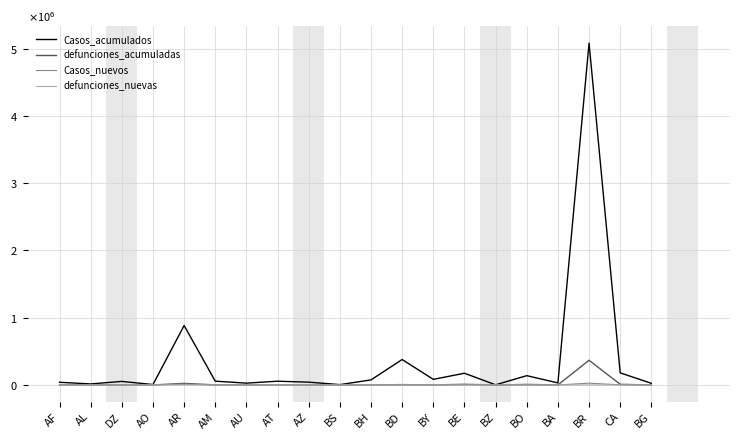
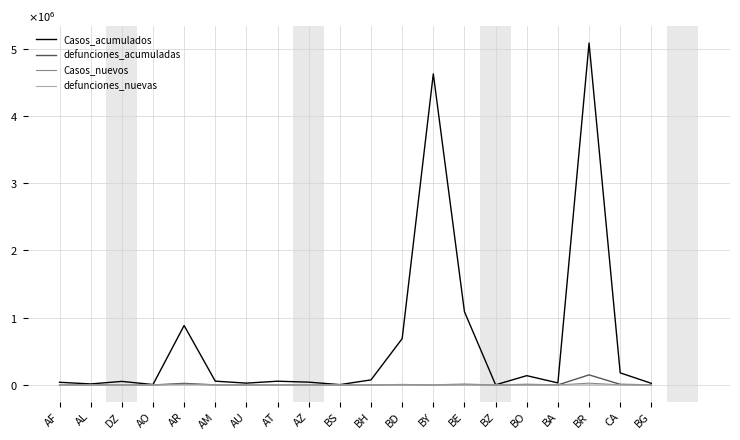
  {
    "Casos_acumulados": {
      "AF": 0,
      "DZ": 100000,
      "AR": 900000,
      "AM": 100000,
      "AT": 100000,
      "AZ": 0,
      "BH": 100000,
-     "BD": 400000,
-     "BY": 100000,
-     "BE": 200000,
+     "BD": 700000,
+     "BY": 4600000,
+     "BE": 1100000,
      "BO": 100000,
      "BR": 5100000,
      "CA": 200000
    },
    "defunciones_acumuladas": {
-     "BR": 400000
+     "BR": 200000
    }
  }
